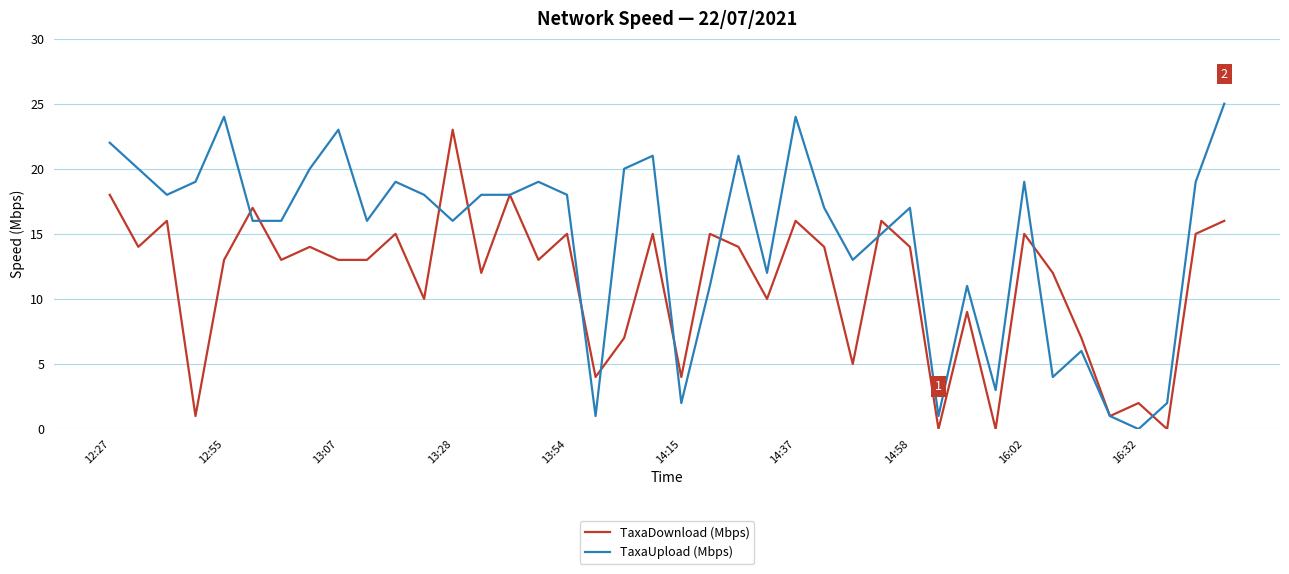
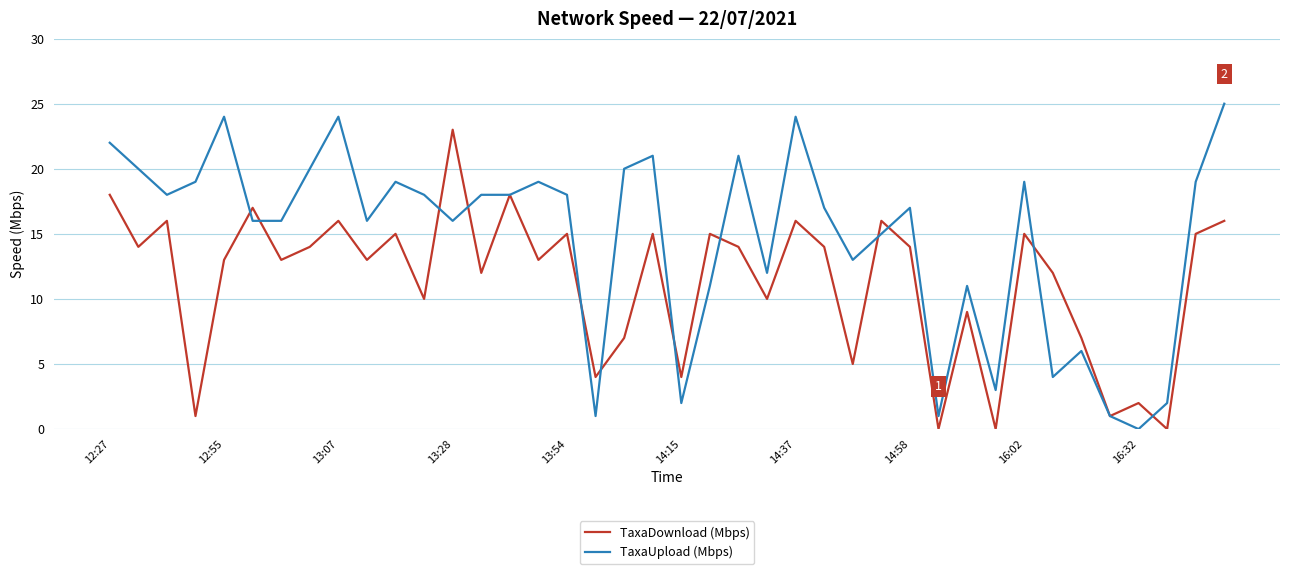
  {
    "TaxaDownload (Mbps)": {
      "12:27": 18,
      "12:55": 13,
-     "13:07": 13,
+     "13:07": 16,
      "13:28": 23,
      "13:54": 15,
      "14:15": 4,
      "14:37": 16,
      "14:58": 14,
      "16:02": 15,
      "16:32": 2
    },
    "TaxaUpload (Mbps)": {
      "12:27": 22,
      "12:55": 24,
-     "13:07": 23,
+     "13:07": 24,
      "13:28": 16,
      "13:54": 18,
      "14:15": 2,
      "14:37": 24,
      "14:58": 17,
      "16:02": 19,
      "16:32": 0
    }
  }
